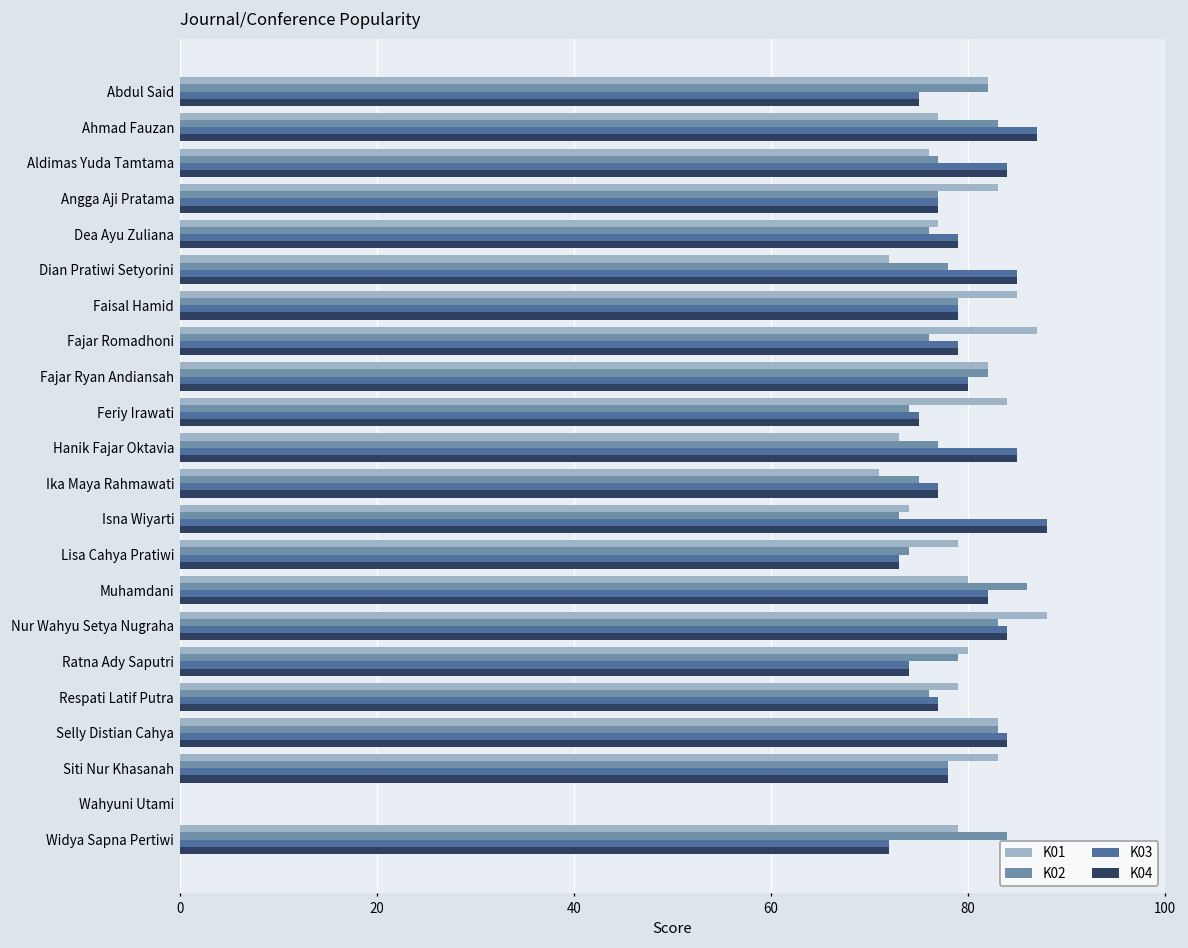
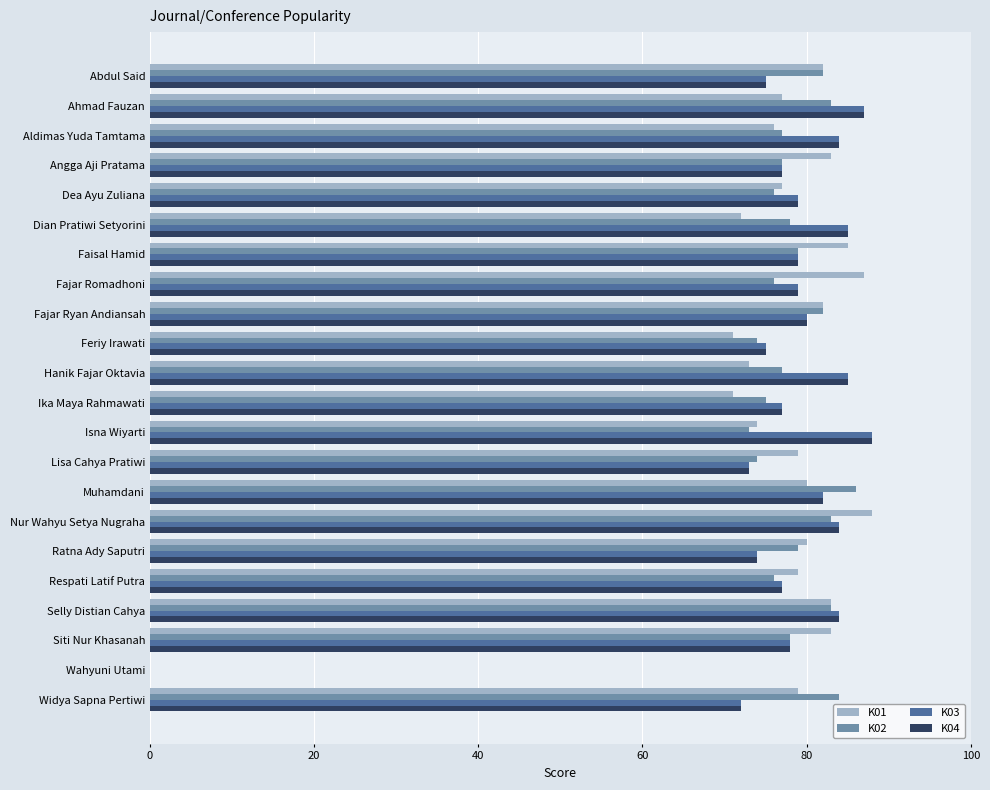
  {
    "K01": {
      "Abdul Said": 82,
      "Ahmad Fauzan": 77,
      "Aldimas Yuda Tamtama": 76,
      "Angga Aji Pratama": 83,
      "Dea Ayu Zuliana": 77,
      "Dian Pratiwi Setyorini": 72,
      "Faisal Hamid": 85,
      "Fajar Romadhoni": 87,
      "Fajar Ryan Andiansah": 82,
-     "Feriy Irawati": 84,
+     "Feriy Irawati": 71,
      "Hanik Fajar Oktavia": 73,
      "Ika Maya Rahmawati": 71,
      "Isna Wiyarti": 74,
      "Lisa Cahya Pratiwi": 79,
      "Muhamdani": 80,
      "Nur Wahyu Setya Nugraha": 88,
      "Ratna Ady Saputri": 80,
      "Respati Latif Putra": 79,
      "Selly Distian Cahya": 83,
      "Siti Nur Khasanah": 83,
      "Wahyuni Utami": 0,
      "Widya Sapna Pertiwi": 79
    },
    "K04": {
      "Abdul Said": 75,
      "Ahmad Fauzan": 87,
      "Aldimas Yuda Tamtama": 84,
      "Angga Aji Pratama": 77,
      "Dea Ayu Zuliana": 79,
      "Dian Pratiwi Setyorini": 85,
      "Faisal Hamid": 79,
      "Fajar Romadhoni": 79,
      "Fajar Ryan Andiansah": 80,
      "Feriy Irawati": 75,
      "Hanik Fajar Oktavia": 85,
      "Ika Maya Rahmawati": 77,
      "Isna Wiyarti": 88,
      "Lisa Cahya Pratiwi": 73,
      "Muhamdani": 82,
      "Nur Wahyu Setya Nugraha": 84,
      "Ratna Ady Saputri": 74,
      "Respati Latif Putra": 77,
      "Selly Distian Cahya": 84,
      "Siti Nur Khasanah": 78,
      "Wahyuni Utami": 0,
      "Widya Sapna Pertiwi": 72
    }
  }
